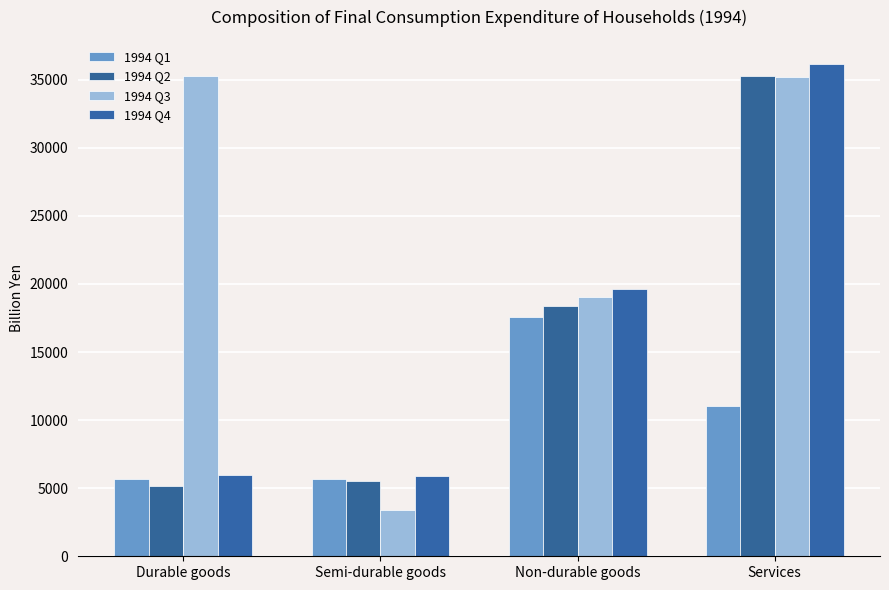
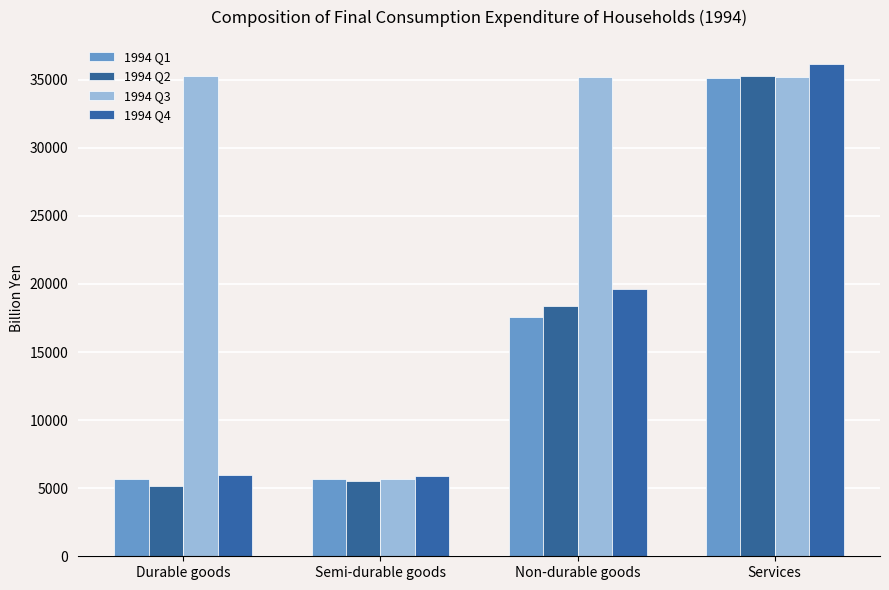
  {
    "1994 Q1": {
      "Durable goods": 5700,
      "Semi-durable goods": 5700,
      "Non-durable goods": 17600,
-     "Services": 11000
+     "Services": 35100
    },
    "1994 Q3": {
      "Durable goods": 35200,
-     "Semi-durable goods": 3400,
-     "Non-durable goods": 19000,
+     "Semi-durable goods": 5600,
+     "Non-durable goods": 35200,
      "Services": 35200
    }
  }
